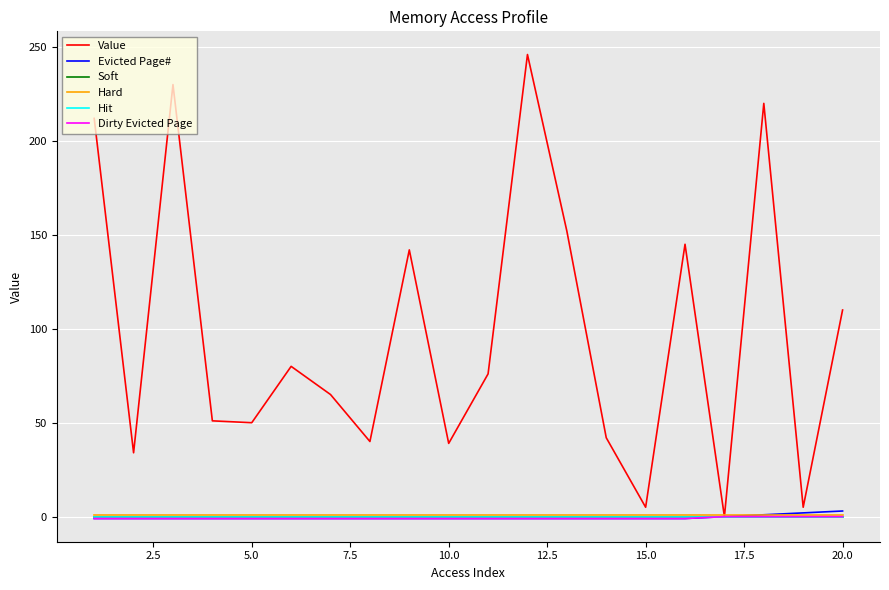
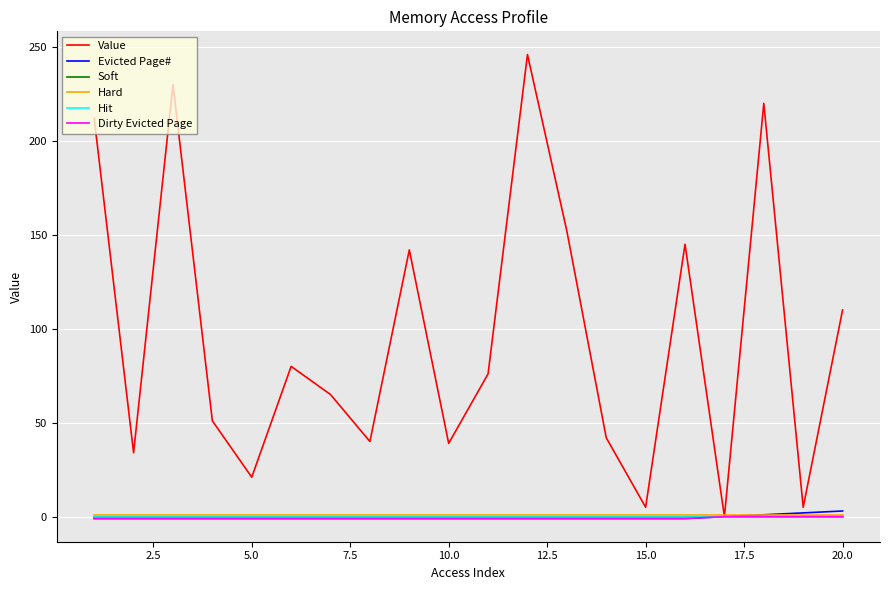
  {
    "Value": {
-     "5.0": 50,
+     "5.0": 21,
      "10.0": 39,
      "15.0": 5,
      "20.0": 110
    },
    "Evicted Page#": {
      "20.0": 3
    }
  }
